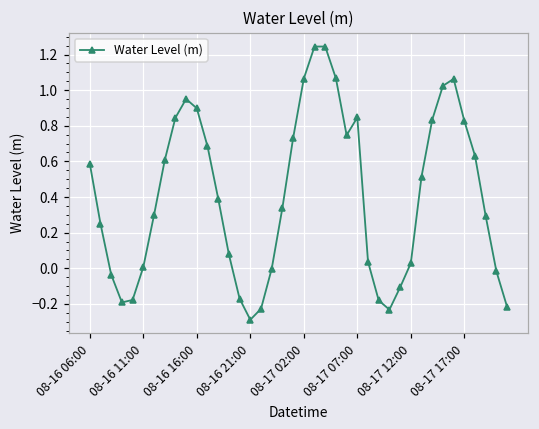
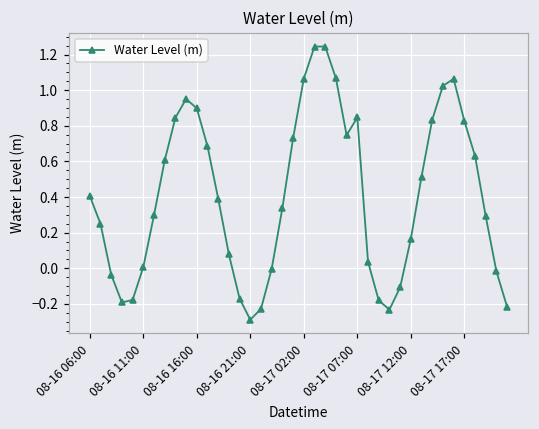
  {
-   "08-16 06:00": 0.59,
+   "08-16 06:00": 0.41,
    "08-16 11:00": 0.01,
    "08-16 16:00": 0.90,
    "08-16 21:00": -0.29,
    "08-17 02:00": 1.07,
    "08-17 07:00": 0.85,
-   "08-17 12:00": 0.03,
+   "08-17 12:00": 0.16,
    "08-17 17:00": 0.83
  }
